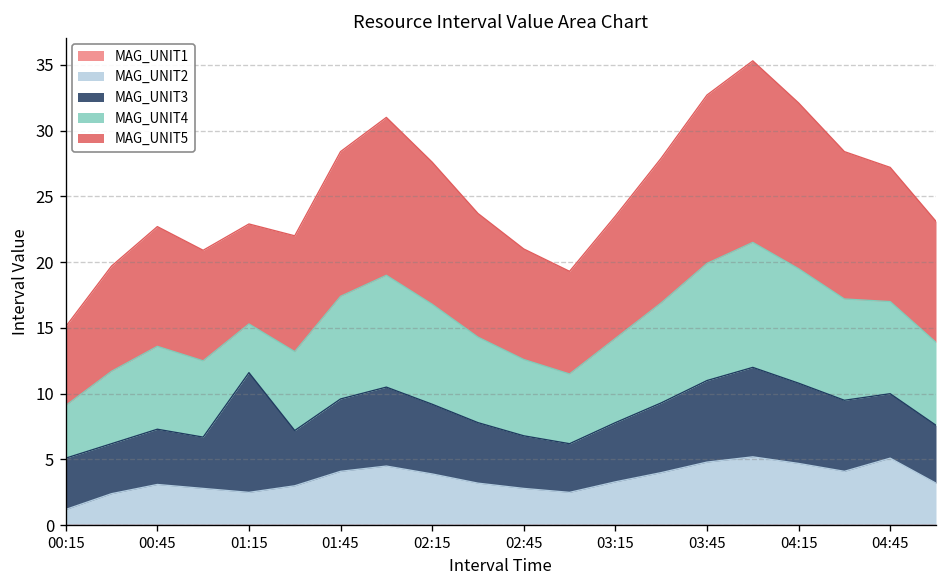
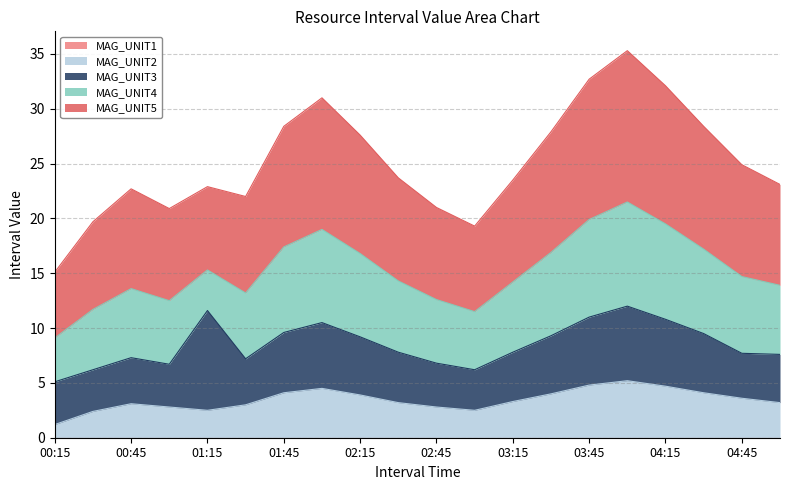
  {
    "MAG_UNIT2": {
      "00:15": 1.2,
      "00:45": 3.1,
      "01:15": 2.5,
      "01:45": 4.1,
      "02:15": 3.9,
      "02:45": 2.8,
      "03:15": 3.3,
      "03:45": 4.8,
      "04:15": 4.7,
-     "04:45": 5.1
+     "04:45": 3.6
    },
    "MAG_UNIT3": {
      "00:15": 3.9,
      "00:45": 4.2,
      "01:15": 9.1,
      "01:45": 5.5,
      "02:15": 5.3,
      "02:45": 4.0,
      "03:15": 4.5,
      "03:45": 6.2,
      "04:15": 6.1,
-     "04:45": 4.9
+     "04:45": 4.1
    },
    "MAG_UNIT4": {
      "00:15": 4.0,
      "00:45": 6.3,
      "01:15": 3.7,
      "01:45": 7.8,
      "02:15": 7.6,
      "02:45": 5.8,
      "03:15": 6.4,
      "03:45": 8.9,
      "04:15": 8.7,
      "04:45": 7.0
    }
  }
